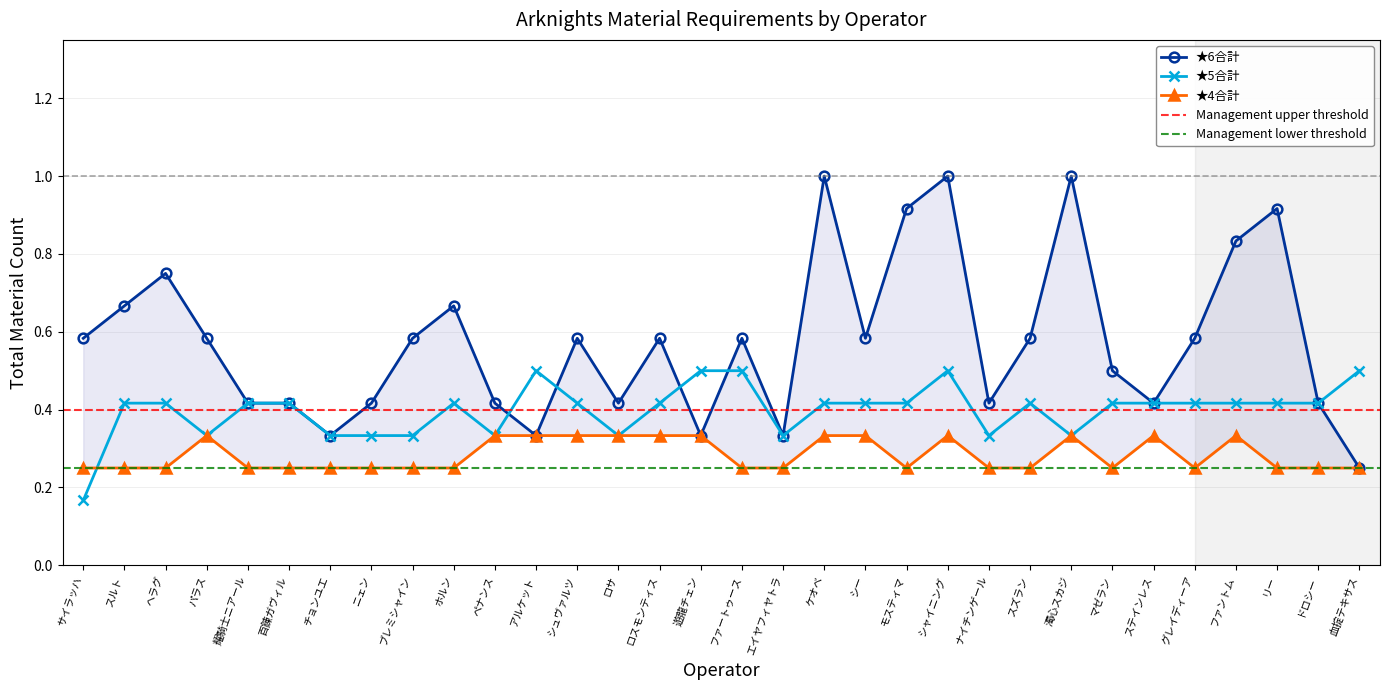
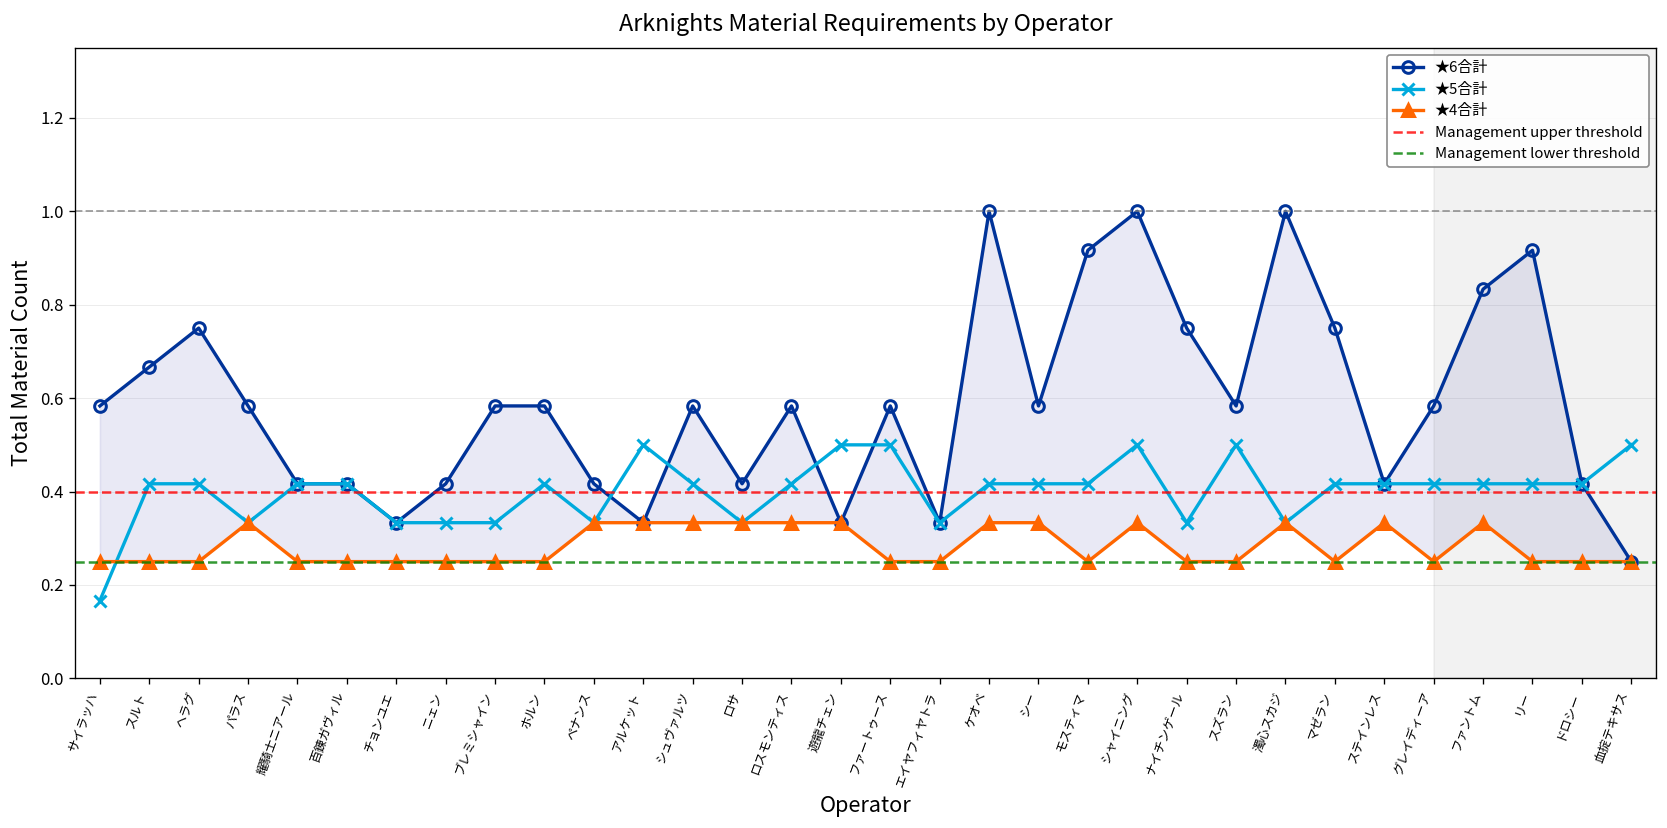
  {
    "★6合計": {
      "サイラッハ": 0.58,
      "スルト": 0.67,
      "ヘラグ": 0.75,
      "パラス": 0.58,
      "ニェン": 0.42,
      "ブレミシャイン": 0.58,
-     "ホルン": 0.67,
+     "ホルン": 0.58,
      "ペナンス": 0.42,
      "シュヴァルツ": 0.58,
      "ロサ": 0.42,
      "ロスモンティス": 0.58,
      "ファートゥース": 0.58,
      "ケオベ": 1.00,
      "シー": 0.58,
      "モスティマ": 0.92,
      "シャイニング": 1.00,
-     "ナイチンゲール": 0.42,
+     "ナイチンゲール": 0.75,
      "スズラン": 0.58,
      "濁心スカジ": 1.00,
-     "マゼラン": 0.50,
+     "マゼラン": 0.75,
      "グレイディーア": 0.58,
      "ファントム": 0.83,
      "リー": 0.92
    },
    "★5合計": {
      "サイラッハ": 0.17,
      "スルト": 0.42,
      "ヘラグ": 0.42,
      "ニェン": 0.33,
      "ブレミシャイン": 0.33,
      "ホルン": 0.42,
      "アルケット": 0.50,
      "シュヴァルツ": 0.42,
      "ロスモンティス": 0.42,
      "遊龍チェン": 0.50,
      "ファートゥース": 0.50,
      "ケオベ": 0.42,
      "シー": 0.42,
      "モスティマ": 0.42,
      "シャイニング": 0.50,
      "ナイチンゲール": 0.33,
-     "スズラン": 0.42,
+     "スズラン": 0.50,
      "マゼラン": 0.42,
      "グレイディーア": 0.42,
      "ファントム": 0.42,
      "リー": 0.42,
      "血掟テキサス": 0.50
    },
    "★4合計": {
      "サイラッハ": 0.25,
      "スルト": 0.25,
      "ヘラグ": 0.25,
      "耀騎士ニアール": 0.25,
      "百錬ガヴィル": 0.25,
      "チョンユエ": 0.25,
      "ニェン": 0.25,
      "ブレミシャイン": 0.25,
      "ホルン": 0.25,
      "シュヴァルツ": 0.33,
      "ロスモンティス": 0.33,
      "ファートゥース": 0.25,
      "エイヤフィヤトラ": 0.25,
      "ケオベ": 0.33,
      "シー": 0.33,
      "モスティマ": 0.25,
      "シャイニング": 0.33,
      "ナイチンゲール": 0.25,
      "スズラン": 0.25,
      "マゼラン": 0.25,
      "ステインレス": 0.33,
      "グレイディーア": 0.25,
      "ファントム": 0.33,
      "リー": 0.25,
      "ドロシー": 0.25
    }
  }
